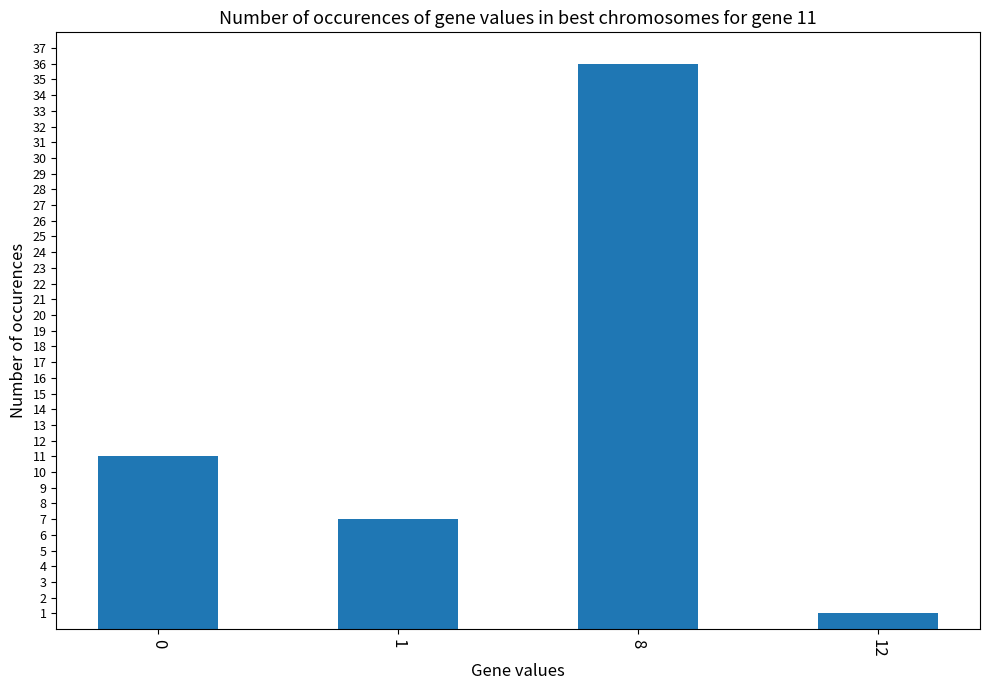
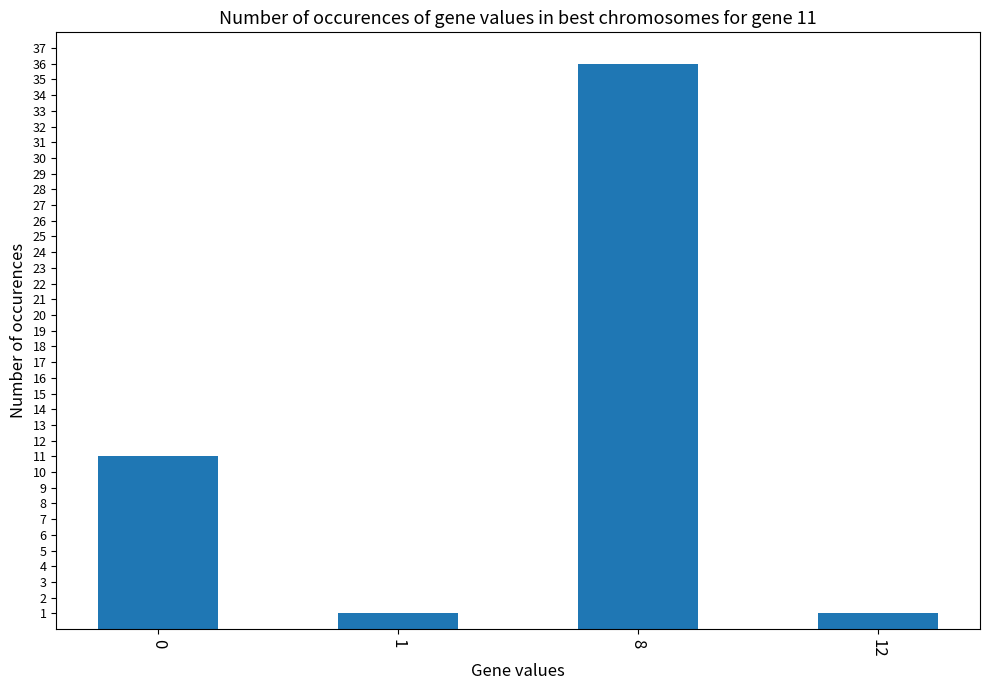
  {
    "0": 11,
-   "1": 7,
+   "1": 1,
    "8": 36,
    "12": 1
  }
